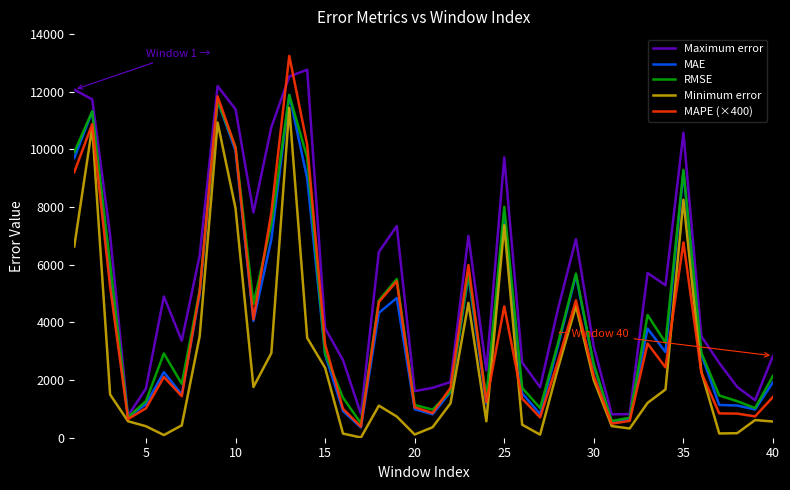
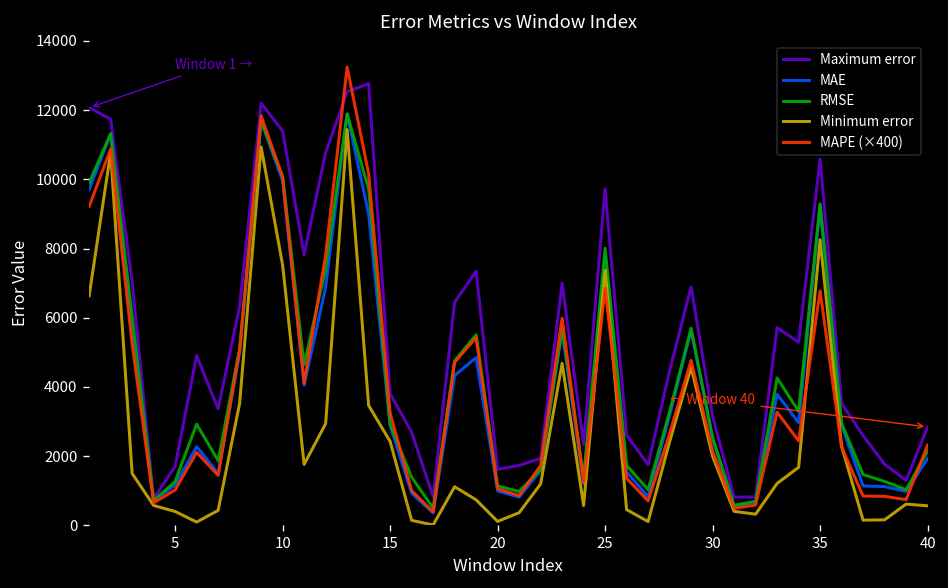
  {
    "Maximum error": {
      "5": 1700,
      "10": 11400,
      "15": 3800,
      "20": 1600,
      "25": 9700,
      "35": 10600,
      "40": 2800
    },
    "MAE": {
      "5": 1200,
      "10": 10000,
      "25": 7800,
      "40": 1900
    },
    "RMSE": {
      "5": 1300,
      "25": 8000,
      "40": 2100
    },
    "Minimum error": {
      "5": 400,
-     "10": 8000,
+     "10": 7500,
      "15": 2400,
      "20": 100,
      "25": 7400,
      "30": 2000,
      "35": 8300,
      "40": 600
    },
    "MAPE (×400)": {
      "5": 1000,
      "15": 3200,
-     "25": 4600,
+     "25": 6900,
      "30": 2100,
      "35": 6800,
-     "40": 1400
+     "40": 2300
    }
  }
